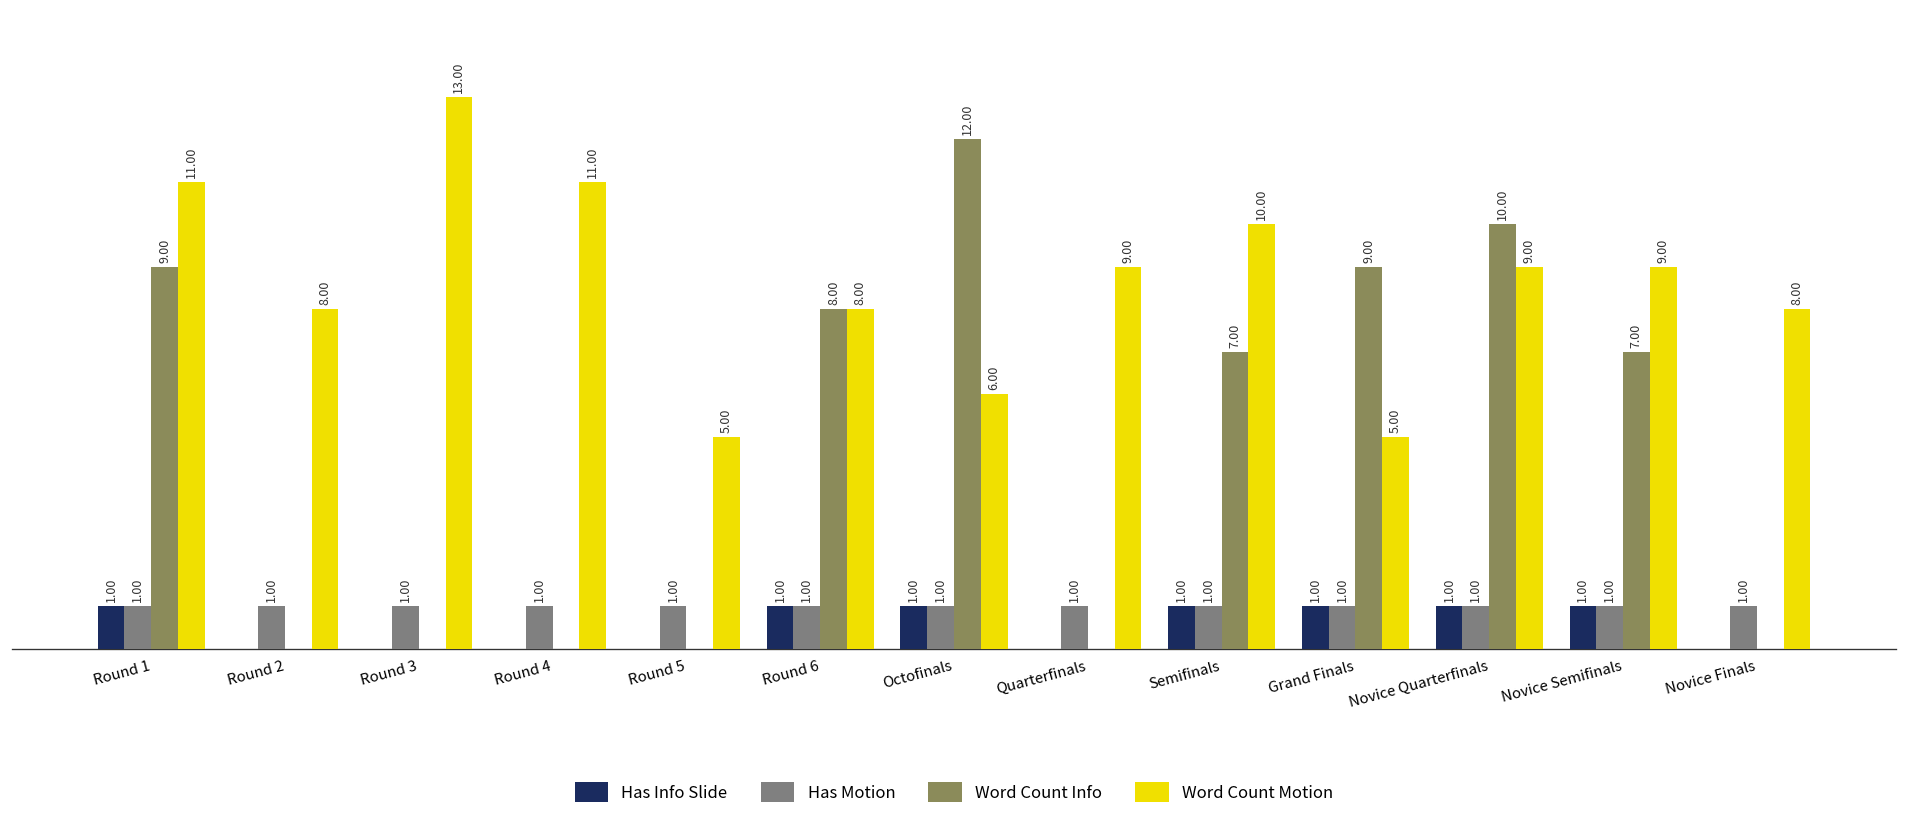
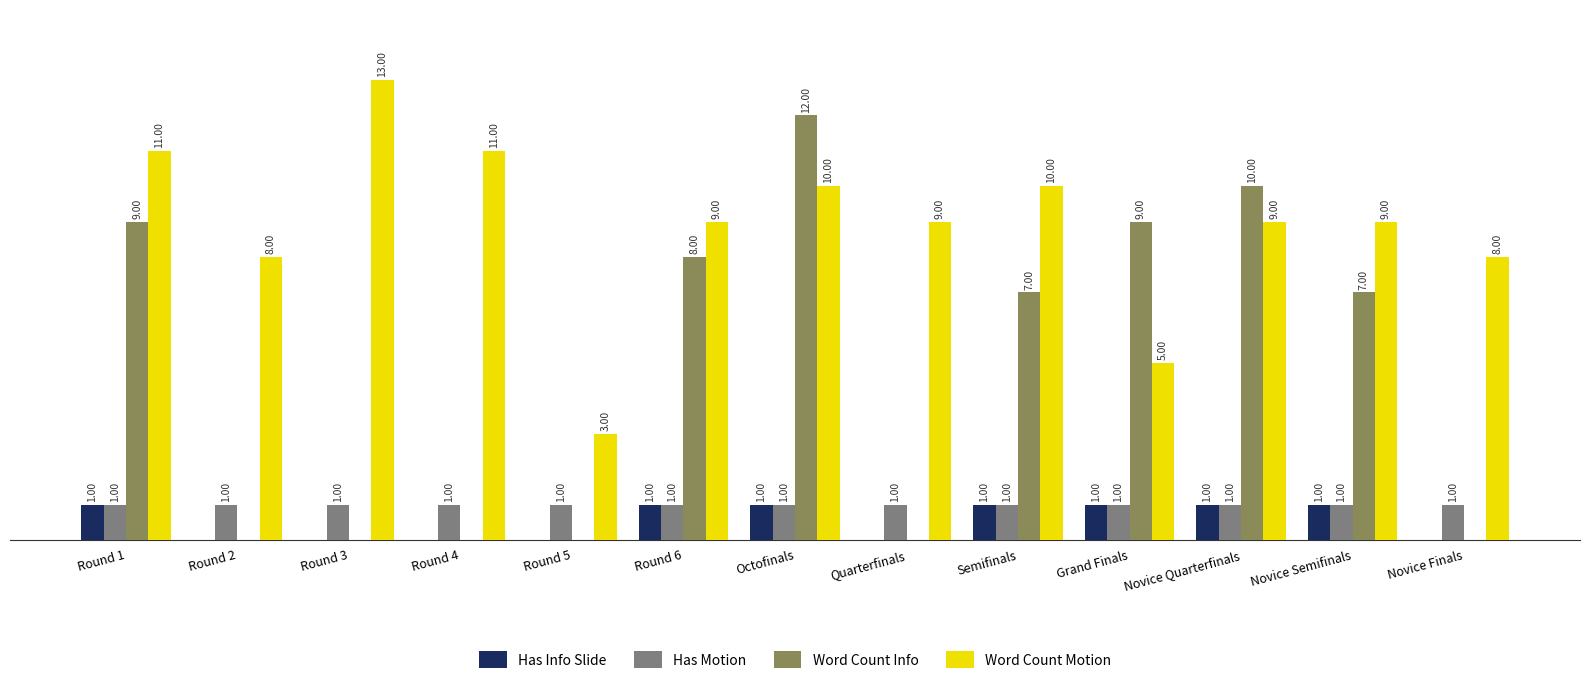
  {
    "Has Info Slide": {
      "Round 1": 1.00,
      "Round 6": 1.00,
      "Octofinals": 1.00,
      "Semifinals": 1.00,
      "Grand Finals": 1.00,
      "Novice Quarterfinals": 1.00,
      "Novice Semifinals": 1.00
    },
    "Word Count Motion": {
      "Round 1": 11.00,
      "Round 2": 8.00,
      "Round 3": 13.00,
      "Round 4": 11.00,
-     "Round 5": 5.00,
-     "Round 6": 8.00,
-     "Octofinals": 6.00,
+     "Round 5": 3.00,
+     "Round 6": 9.00,
+     "Octofinals": 10.00,
      "Quarterfinals": 9.00,
      "Semifinals": 10.00,
      "Grand Finals": 5.00,
      "Novice Quarterfinals": 9.00,
      "Novice Semifinals": 9.00,
      "Novice Finals": 8.00
    }
  }
